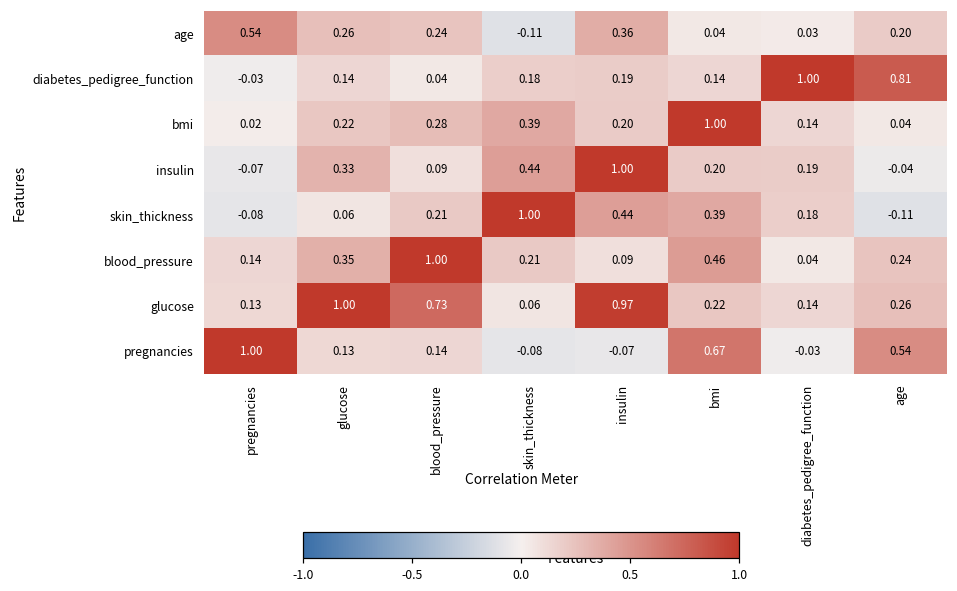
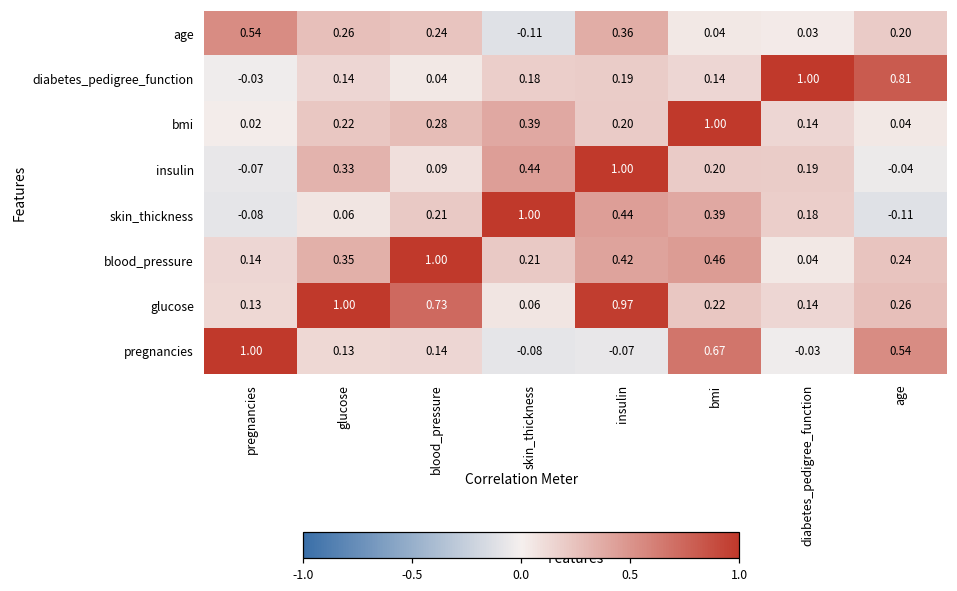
  {
    "age": {
      "pregnancies": 0.54,
      "glucose": 0.26,
      "blood_pressure": 0.24,
      "skin_thickness": -0.11,
      "insulin": 0.36,
      "bmi": 0.04,
      "diabetes_pedigree_function": 0.03,
      "age": 0.20
    },
    "diabetes_pedigree_function": {
      "pregnancies": -0.03,
      "glucose": 0.14,
      "blood_pressure": 0.04,
      "skin_thickness": 0.18,
      "insulin": 0.19,
      "bmi": 0.14,
      "diabetes_pedigree_function": 1.00,
      "age": 0.81
    },
    "bmi": {
      "pregnancies": 0.02,
      "glucose": 0.22,
      "blood_pressure": 0.28,
      "skin_thickness": 0.39,
      "insulin": 0.20,
      "bmi": 1.00,
      "diabetes_pedigree_function": 0.14,
      "age": 0.04
    },
    "insulin": {
      "pregnancies": -0.07,
      "glucose": 0.33,
      "blood_pressure": 0.09,
      "skin_thickness": 0.44,
      "insulin": 1.00,
      "bmi": 0.20,
      "diabetes_pedigree_function": 0.19,
      "age": -0.04
    },
    "skin_thickness": {
      "pregnancies": -0.08,
      "glucose": 0.06,
      "blood_pressure": 0.21,
      "skin_thickness": 1.00,
      "insulin": 0.44,
      "bmi": 0.39,
      "diabetes_pedigree_function": 0.18,
      "age": -0.11
    },
    "blood_pressure": {
      "pregnancies": 0.14,
      "glucose": 0.35,
      "blood_pressure": 1.00,
      "skin_thickness": 0.21,
-     "insulin": 0.09,
+     "insulin": 0.42,
      "bmi": 0.46,
      "diabetes_pedigree_function": 0.04,
      "age": 0.24
    },
    "glucose": {
      "pregnancies": 0.13,
      "glucose": 1.00,
      "blood_pressure": 0.73,
      "skin_thickness": 0.06,
      "insulin": 0.97,
      "bmi": 0.22,
      "diabetes_pedigree_function": 0.14,
      "age": 0.26
    },
    "pregnancies": {
      "pregnancies": 1.00,
      "glucose": 0.13,
      "blood_pressure": 0.14,
      "skin_thickness": -0.08,
      "insulin": -0.07,
      "bmi": 0.67,
      "diabetes_pedigree_function": -0.03,
      "age": 0.54
    }
  }
